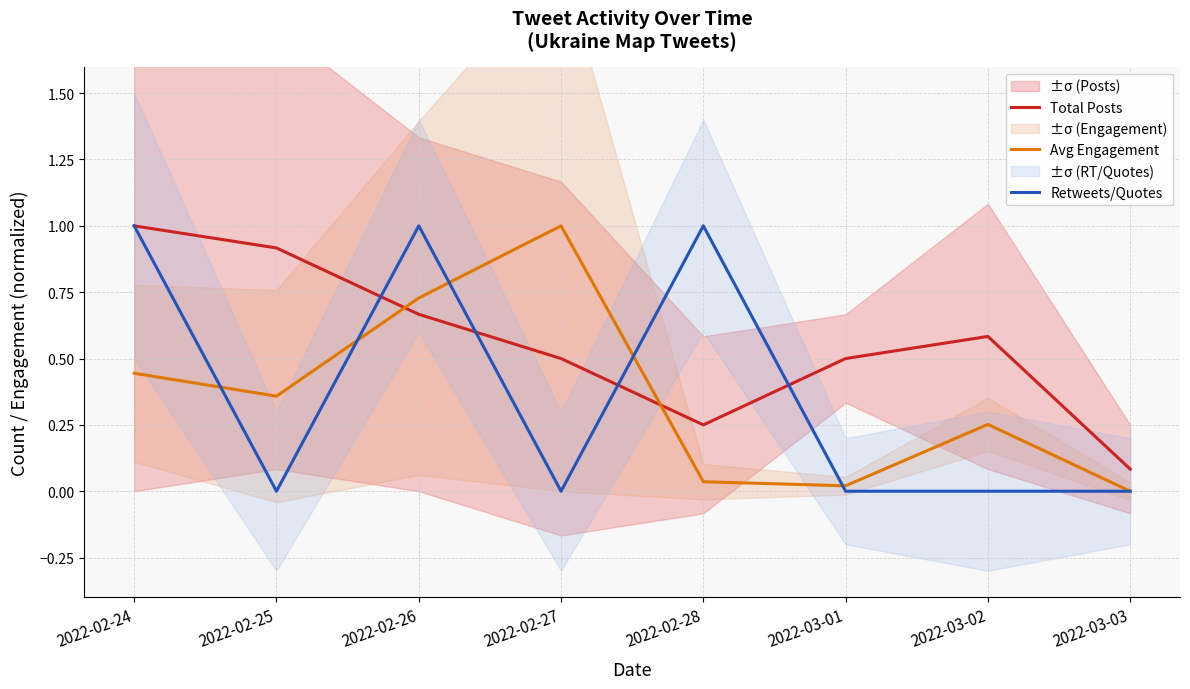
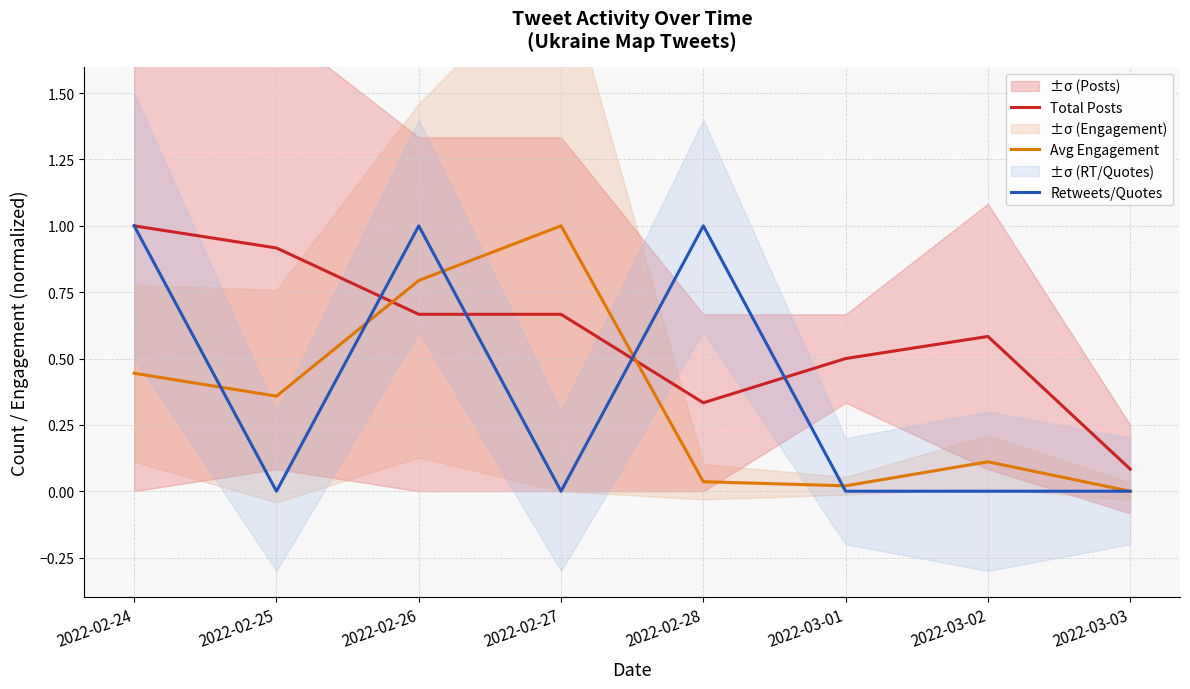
  {
    "Total Posts": {
      "2022-02-25": 0.92,
      "2022-02-26": 0.67,
-     "2022-02-27": 0.50,
-     "2022-02-28": 0.25,
+     "2022-02-27": 0.67,
+     "2022-02-28": 0.33,
      "2022-03-01": 0.50,
      "2022-03-02": 0.58,
      "2022-03-03": 0.08
    },
    "Avg Engagement": {
      "2022-02-24": 0.44,
      "2022-02-25": 0.36,
-     "2022-02-26": 0.73,
+     "2022-02-26": 0.79,
      "2022-02-27": 1.00,
      "2022-02-28": 0.04,
      "2022-03-01": 0.02,
-     "2022-03-02": 0.25
+     "2022-03-02": 0.11
    },
    "Retweets/Quotes": {
      "2022-02-25": 0.00,
      "2022-02-26": 1.00,
      "2022-02-27": 0.00,
      "2022-02-28": 1.00,
      "2022-03-01": 0.00,
      "2022-03-02": 0.00
    }
  }
